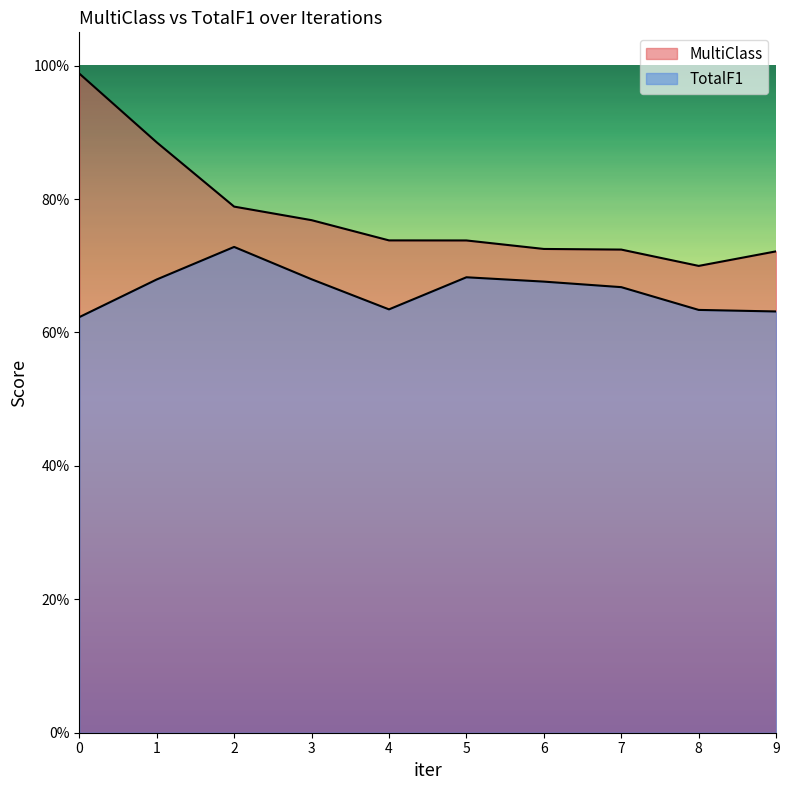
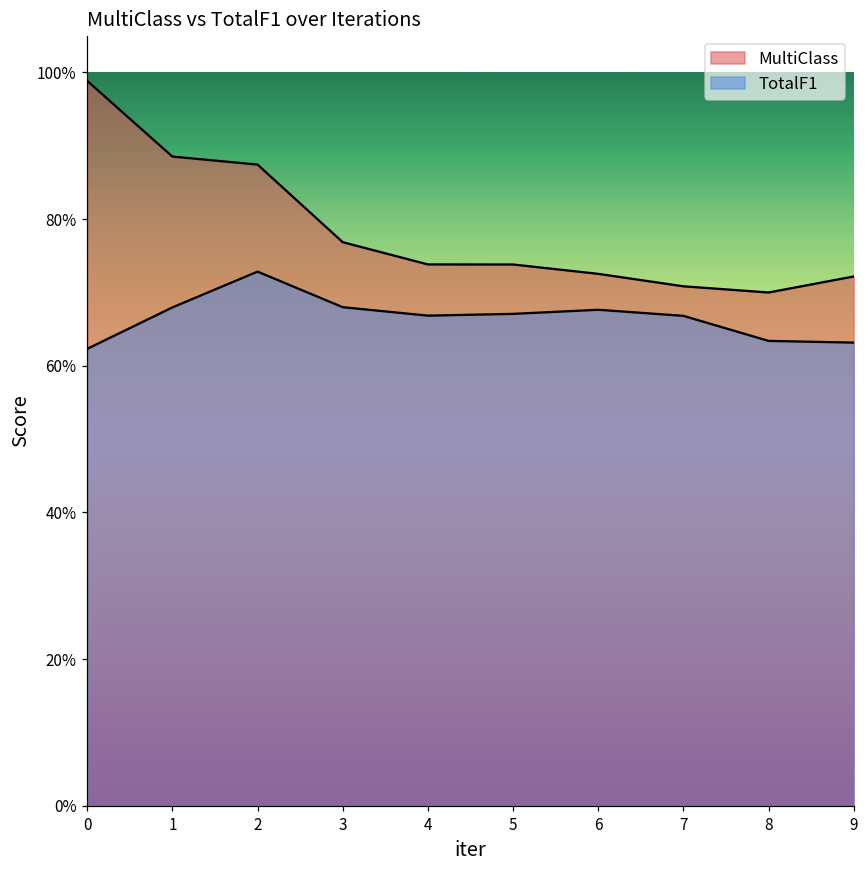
  {
    "MultiClass": {
      "0": "99%",
      "1": "89%",
-     "2": "79%",
+     "2": "87%",
      "3": "77%",
      "4": "74%",
      "5": "74%",
      "6": "73%",
-     "7": "72%",
+     "7": "71%",
      "8": "70%",
      "9": "72%"
    },
    "TotalF1": {
      "0": "62%",
      "1": "68%",
      "2": "73%",
      "3": "68%",
-     "4": "63%",
-     "5": "68%",
+     "4": "67%",
+     "5": "67%",
      "6": "68%",
      "7": "67%",
      "8": "63%",
      "9": "63%"
    }
  }
